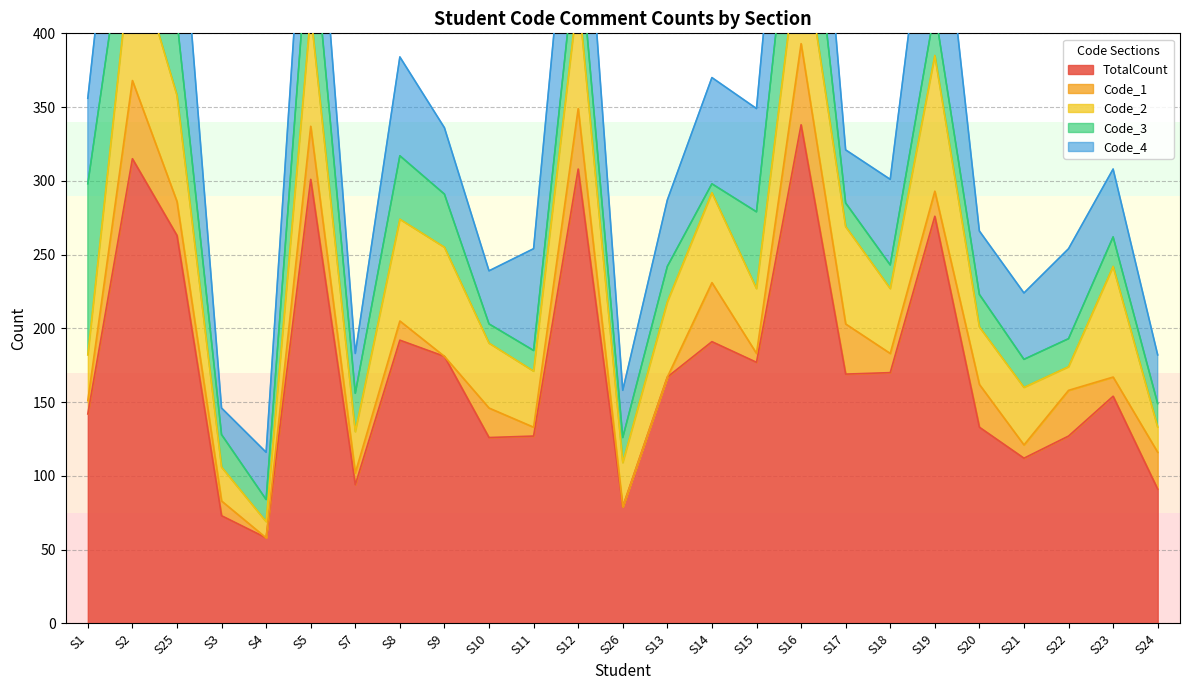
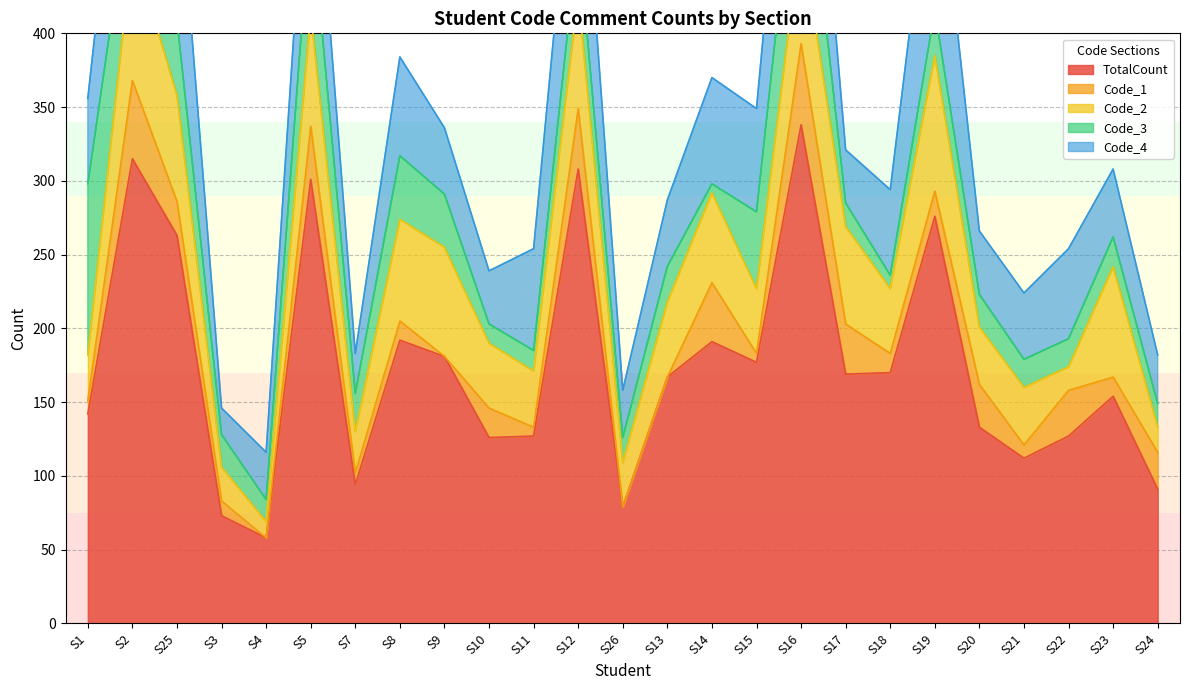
  {
    "TotalCount": {
      "S1": 142,
      "S2": 315,
      "S25": 263,
      "S3": 73,
      "S5": 301,
      "S7": 94,
      "S8": 192,
      "S10": 126,
      "S11": 127,
      "S12": 308,
      "S14": 191,
      "S15": 177,
      "S16": 338,
      "S17": 169,
      "S18": 170,
      "S19": 276,
      "S20": 133,
      "S21": 112,
      "S22": 127,
      "S23": 154,
      "S24": 91
    },
    "Code_3": {
      "S1": 116,
      "S3": 22,
      "S4": 15,
      "S7": 26,
      "S8": 43,
      "S9": 36,
      "S10": 13,
      "S11": 14,
      "S26": 17,
      "S13": 24,
      "S14": 6,
      "S15": 52,
      "S17": 16,
-     "S18": 16,
+     "S18": 9,
      "S20": 22,
      "S21": 19,
      "S22": 19,
      "S23": 20,
      "S24": 16
    },
    "Code_4": {
      "S1": 58,
      "S3": 18,
      "S4": 32,
      "S7": 27,
      "S8": 67,
      "S9": 45,
      "S10": 36,
      "S11": 69,
      "S26": 32,
      "S13": 45,
      "S14": 72,
      "S15": 70,
      "S17": 36,
      "S18": 58,
      "S20": 43,
      "S21": 45,
      "S22": 61,
      "S23": 46,
      "S24": 33
    }
  }
